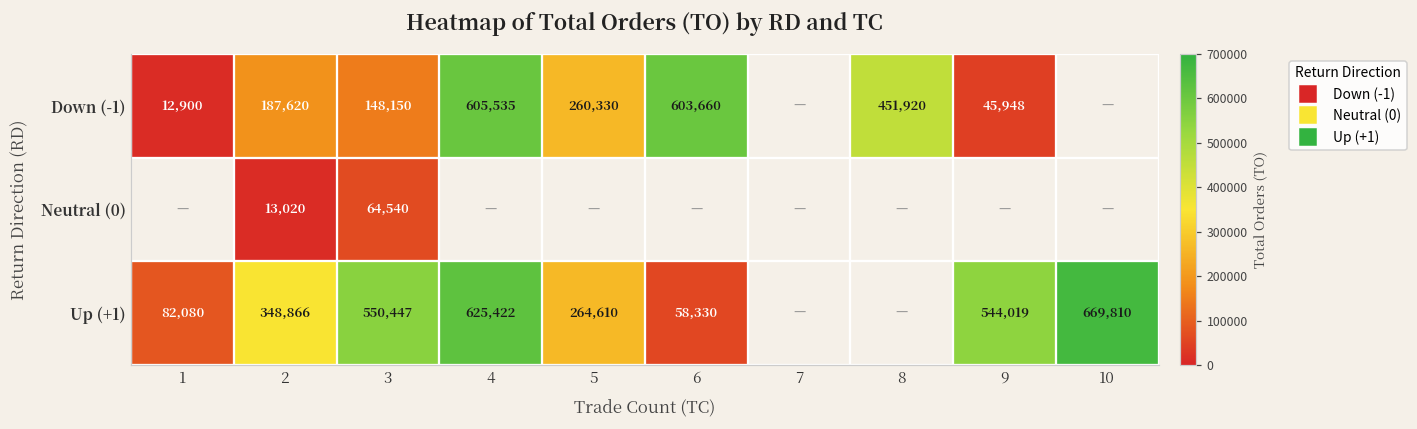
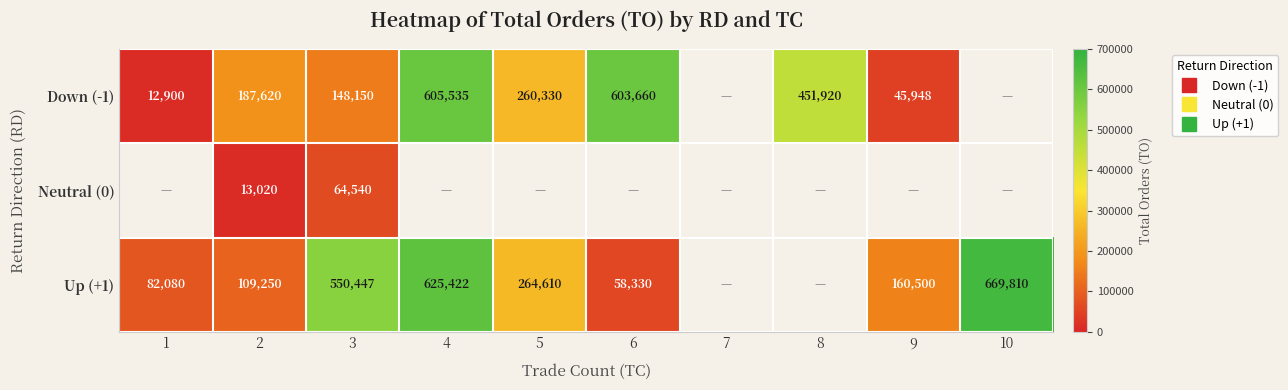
  {
    "Down (-1)": {
      "1": "12,900",
      "2": "187,620",
      "3": "148,150",
      "4": "605,535",
      "5": "260,330",
      "6": "603,660",
      "8": "451,920",
      "9": "45,948"
    },
    "Neutral (0)": {
      "2": "13,020",
      "3": "64,540"
    },
    "Up (+1)": {
      "1": "82,080",
-     "2": "348,866",
+     "2": "109,250",
      "3": "550,447",
      "4": "625,422",
      "5": "264,610",
      "6": "58,330",
-     "9": "544,019",
+     "9": "160,500",
      "10": "669,810"
    }
  }
